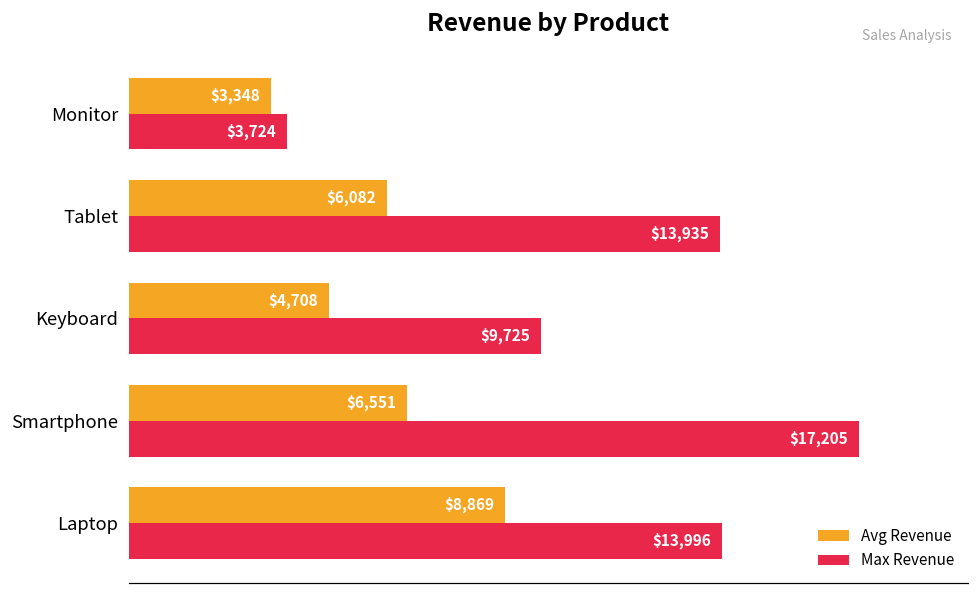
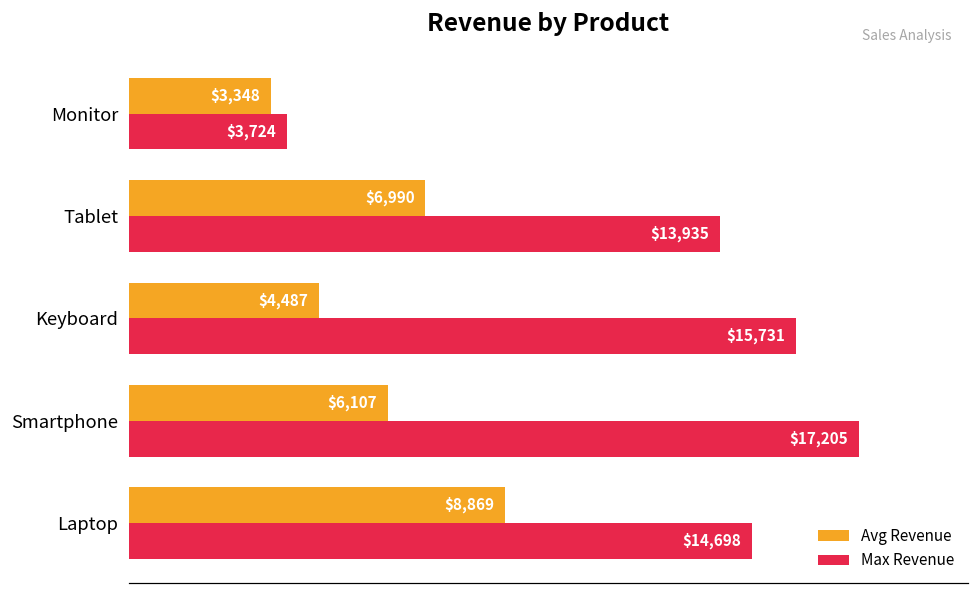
  {
    "Avg Revenue": {
-     "Tablet": "$6,082",
-     "Keyboard": "$4,708",
-     "Smartphone": "$6,551"
+     "Tablet": "$6,990",
+     "Keyboard": "$4,487",
+     "Smartphone": "$6,107"
    },
    "Max Revenue": {
-     "Keyboard": "$9,725",
-     "Laptop": "$13,996"
+     "Keyboard": "$15,731",
+     "Laptop": "$14,698"
    }
  }
